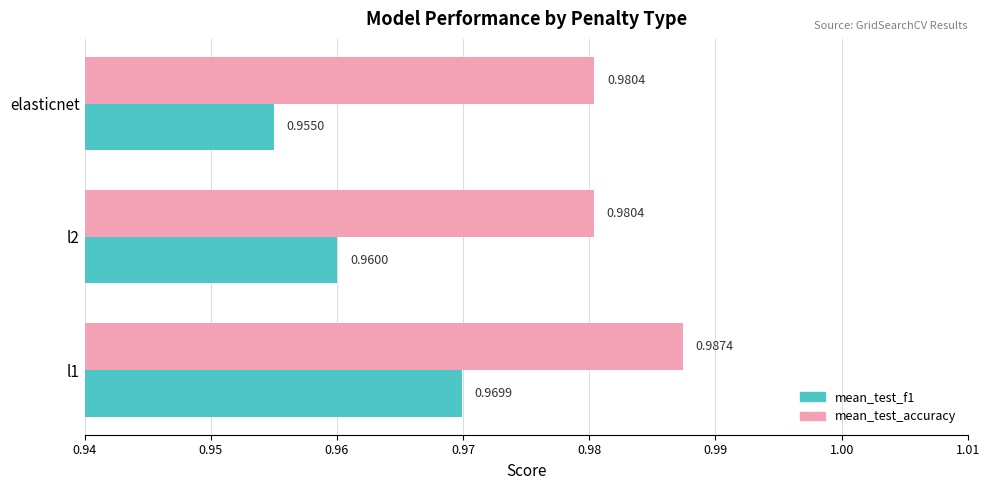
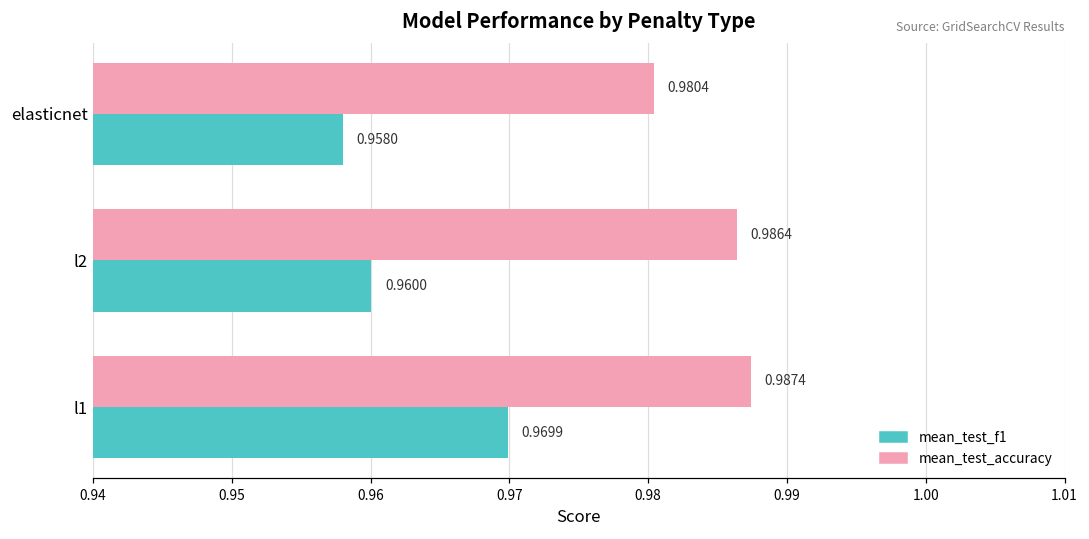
  {
    "mean_test_f1": {
-     "elasticnet": 0.9550,
+     "elasticnet": 0.9580,
      "l2": 0.9600,
      "l1": 0.9699
    },
    "mean_test_accuracy": {
      "elasticnet": 0.9804,
-     "l2": 0.9804,
+     "l2": 0.9864,
      "l1": 0.9874
    }
  }
